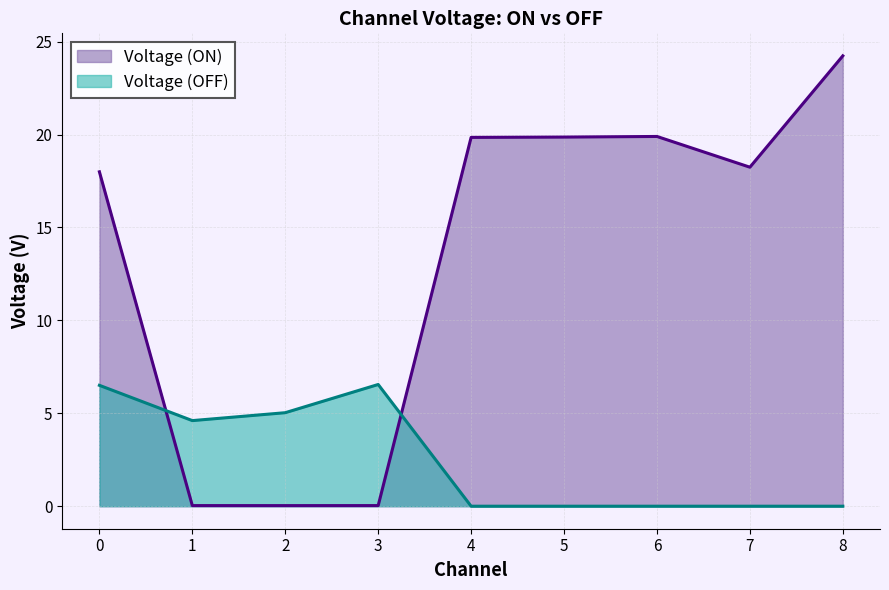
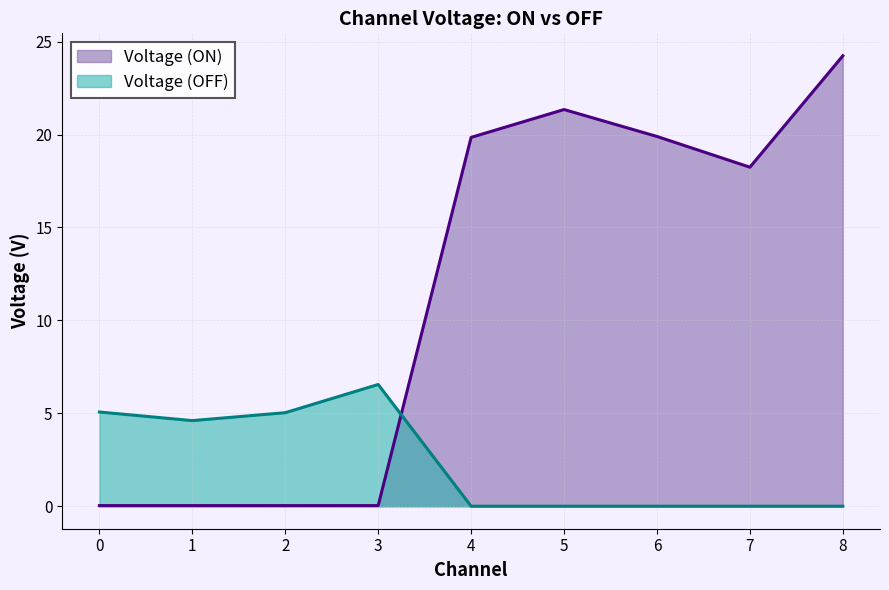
  {
    "Voltage (ON)": {
-     "0": 18.0,
+     "0": 0.0,
      "1": 0.0,
      "2": 0.0,
      "3": 0.0,
      "4": 19.8,
-     "5": 19.9,
+     "5": 21.3,
      "6": 19.9,
      "7": 18.2,
      "8": 24.2
    },
    "Voltage (OFF)": {
-     "0": 6.5,
+     "0": 5.1,
      "1": 4.6,
      "2": 5.0,
      "3": 6.6,
      "4": 0.0,
      "5": 0.0,
      "6": 0.0,
      "7": 0.0,
      "8": 0.0
    }
  }
